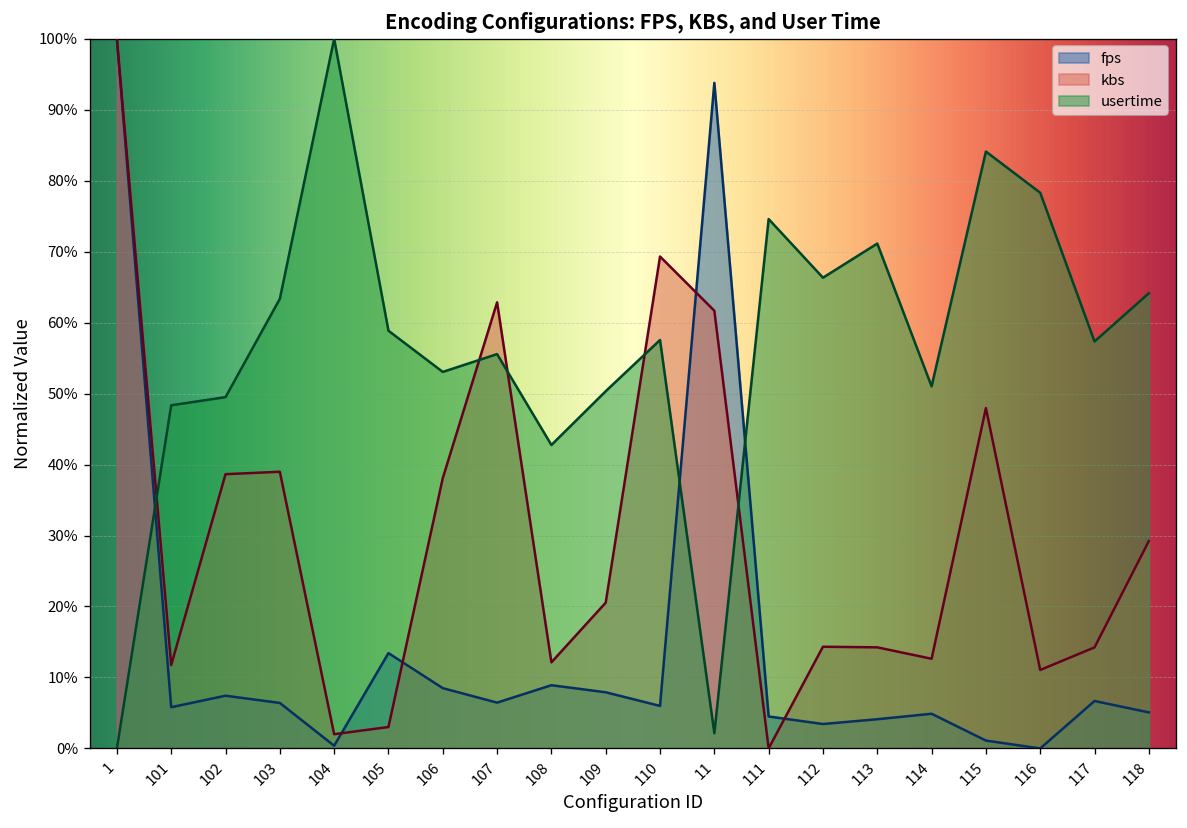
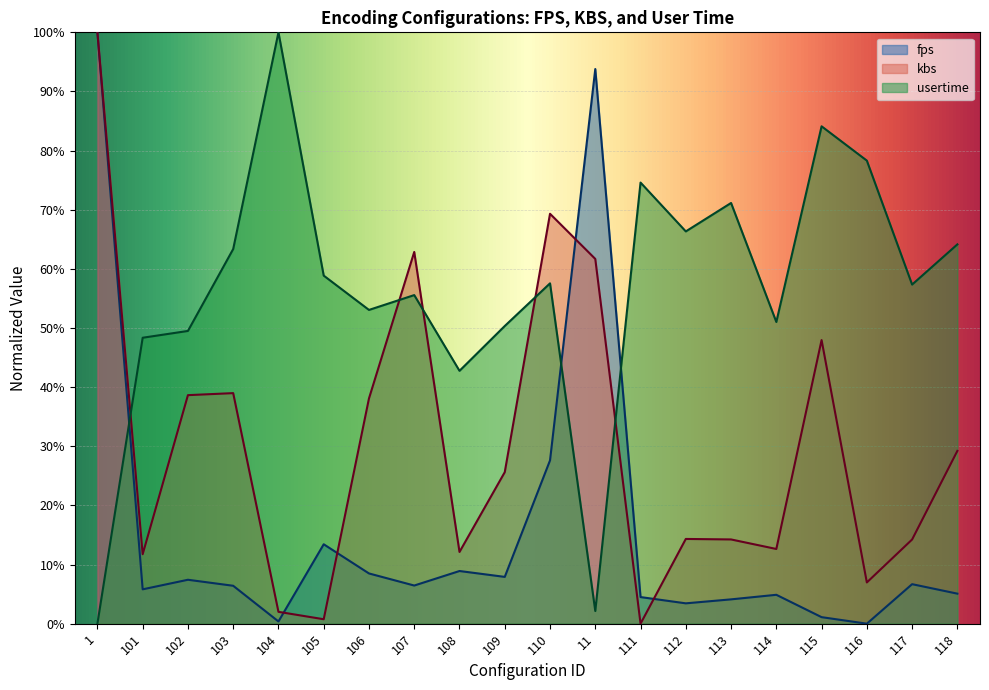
  {
    "fps": {
      "101": "6%",
      "102": "7%",
      "103": "6%",
      "104": "0%",
      "105": "13%",
      "106": "8%",
      "107": "6%",
      "108": "9%",
      "109": "8%",
-     "110": "6%",
+     "110": "28%",
      "11": "94%",
      "111": "4%",
      "112": "3%",
      "113": "4%",
      "114": "5%",
      "115": "1%",
      "116": "0%",
      "117": "7%",
      "118": "5%"
    },
    "kbs": {
      "101": "12%",
      "102": "39%",
      "103": "39%",
      "104": "2%",
-     "105": "3%",
+     "105": "1%",
      "106": "38%",
      "107": "63%",
      "108": "12%",
-     "109": "21%",
+     "109": "26%",
      "110": "69%",
      "11": "62%",
      "111": "0%",
      "112": "14%",
      "113": "14%",
      "114": "13%",
      "115": "48%",
-     "116": "11%",
+     "116": "7%",
      "117": "14%",
      "118": "29%"
    },
    "usertime": {
      "1": "0%",
      "101": "48%",
      "102": "50%",
      "103": "63%",
      "104": "100%",
      "105": "59%",
      "106": "53%",
      "107": "56%",
      "108": "43%",
      "109": "50%",
      "110": "58%",
      "11": "2%",
      "111": "75%",
      "112": "66%",
      "113": "71%",
      "114": "51%",
      "115": "84%",
      "116": "78%",
      "117": "57%",
      "118": "64%"
    }
  }
